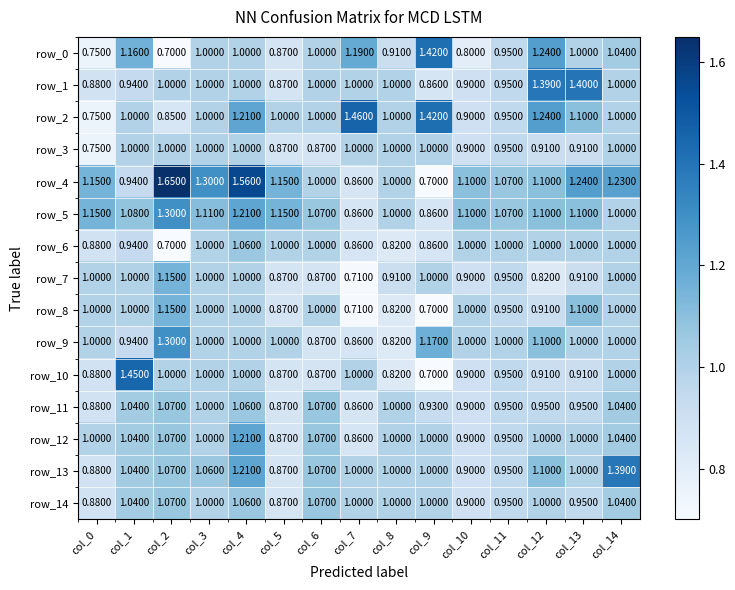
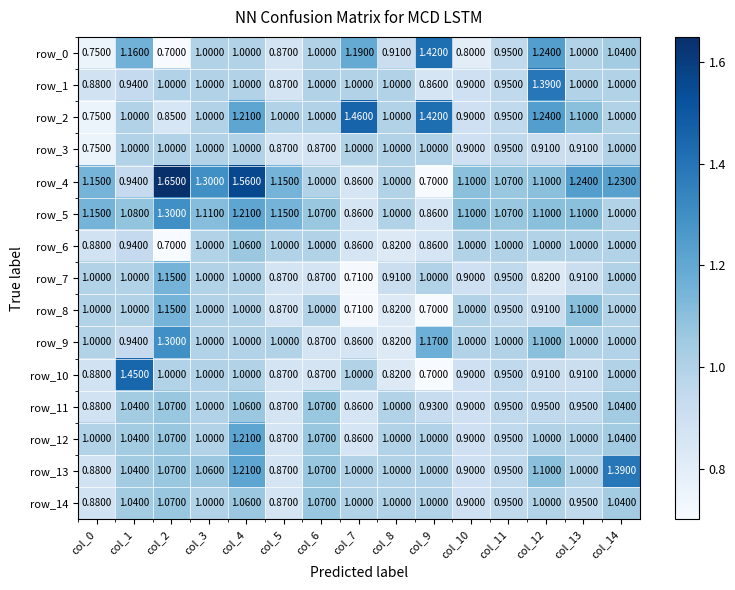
  {
    "row_1": {
      "col_0": 0.8800,
      "col_1": 0.9400,
      "col_2": 1.0000,
      "col_3": 1.0000,
      "col_4": 1.0000,
      "col_5": 0.8700,
      "col_6": 1.0000,
      "col_7": 1.0000,
      "col_8": 1.0000,
      "col_9": 0.8600,
      "col_10": 0.9000,
      "col_11": 0.9500,
      "col_12": 1.3900,
-     "col_13": 1.4000,
+     "col_13": 1.0000,
      "col_14": 1.0000
    }
  }
